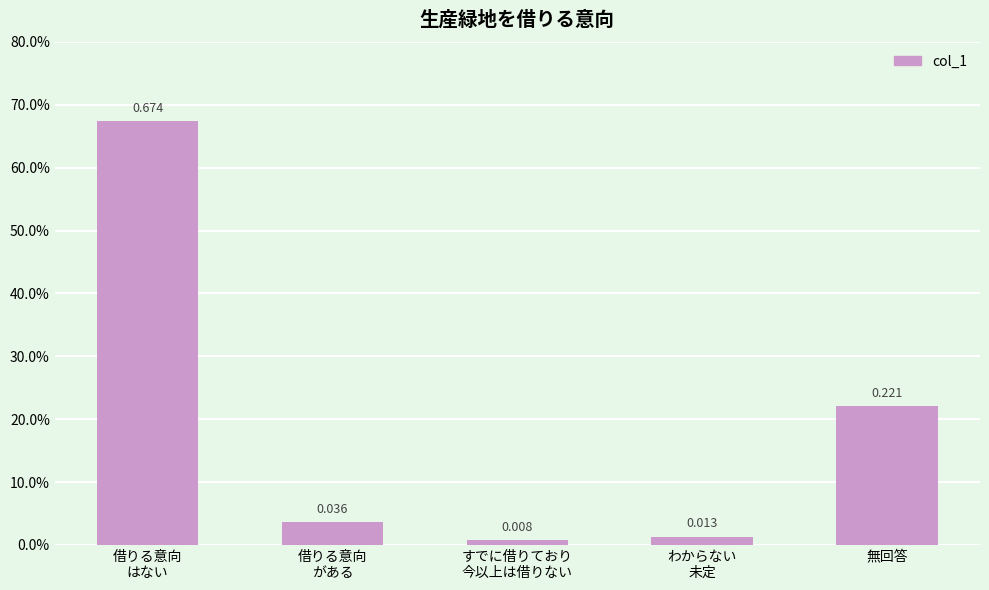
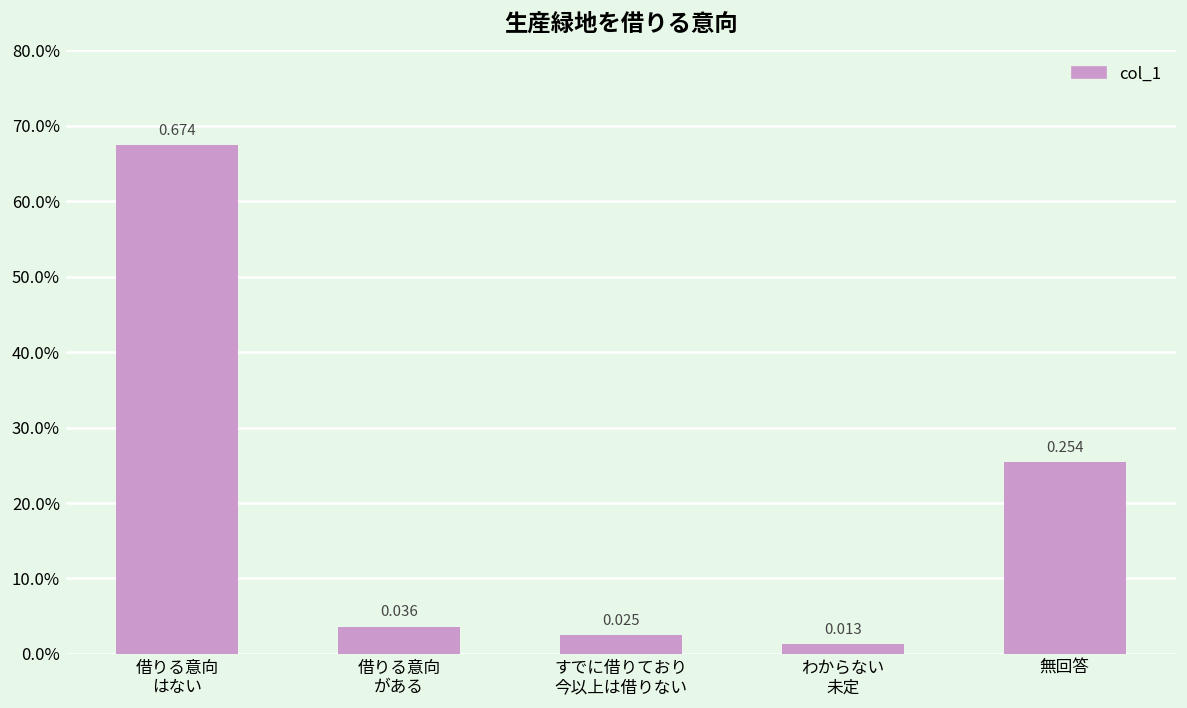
  {
    "借りる意向 はない": 0.674,
    "借りる意向 がある": 0.036,
-   "すでに借りており 今以上は借りない": 0.008,
+   "すでに借りており 今以上は借りない": 0.025,
    "わからない 未定": 0.013,
-   "無回答": 0.221
+   "無回答": 0.254
  }
